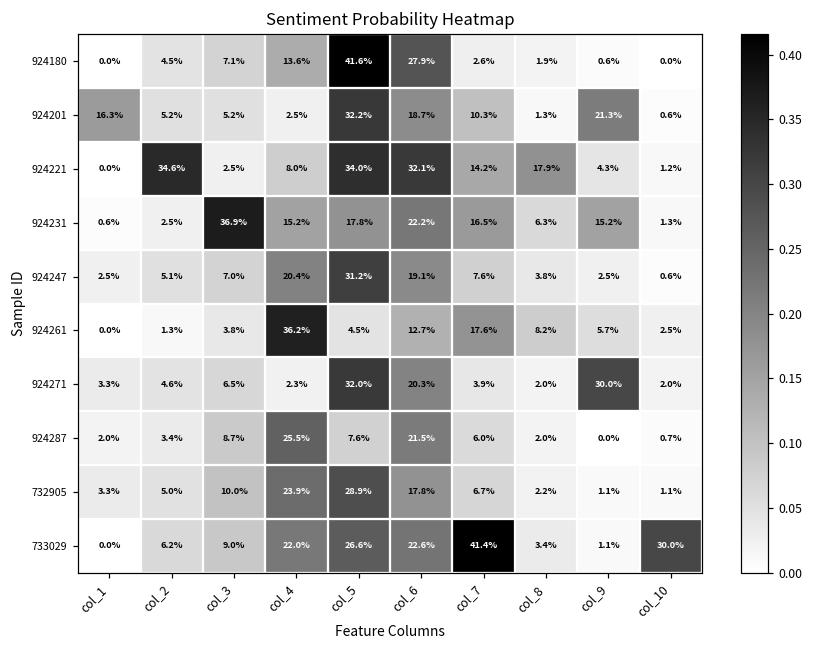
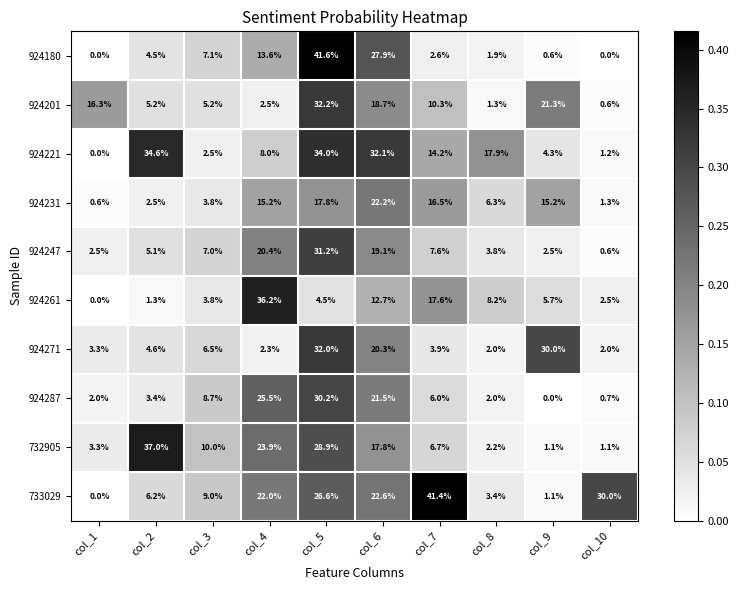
  {
    "924180": {
      "col_1": "0.0%",
      "col_2": "4.5%",
      "col_3": "7.1%",
      "col_4": "13.6%",
      "col_5": "41.6%",
      "col_6": "27.9%",
      "col_7": "2.6%",
      "col_8": "1.9%",
      "col_9": "0.6%",
      "col_10": "0.0%"
    },
    "924201": {
      "col_1": "16.3%",
      "col_2": "5.2%",
      "col_3": "5.2%",
      "col_4": "2.5%",
      "col_5": "32.2%",
      "col_6": "18.7%",
      "col_7": "10.3%",
      "col_8": "1.3%",
      "col_9": "21.3%",
      "col_10": "0.6%"
    },
    "924221": {
      "col_1": "0.0%",
      "col_2": "34.6%",
      "col_3": "2.5%",
      "col_4": "8.0%",
      "col_5": "34.0%",
      "col_6": "32.1%",
      "col_7": "14.2%",
      "col_8": "17.9%",
      "col_9": "4.3%",
      "col_10": "1.2%"
    },
    "924231": {
      "col_1": "0.6%",
      "col_2": "2.5%",
-     "col_3": "36.9%",
+     "col_3": "3.8%",
      "col_4": "15.2%",
      "col_5": "17.8%",
      "col_6": "22.2%",
      "col_7": "16.5%",
      "col_8": "6.3%",
      "col_9": "15.2%",
      "col_10": "1.3%"
    },
    "924247": {
      "col_1": "2.5%",
      "col_2": "5.1%",
      "col_3": "7.0%",
      "col_4": "20.4%",
      "col_5": "31.2%",
      "col_6": "19.1%",
      "col_7": "7.6%",
      "col_8": "3.8%",
      "col_9": "2.5%",
      "col_10": "0.6%"
    },
    "924261": {
      "col_1": "0.0%",
      "col_2": "1.3%",
      "col_3": "3.8%",
      "col_4": "36.2%",
      "col_5": "4.5%",
      "col_6": "12.7%",
      "col_7": "17.6%",
      "col_8": "8.2%",
      "col_9": "5.7%",
      "col_10": "2.5%"
    },
    "924271": {
      "col_1": "3.3%",
      "col_2": "4.6%",
      "col_3": "6.5%",
      "col_4": "2.3%",
      "col_5": "32.0%",
      "col_6": "20.3%",
      "col_7": "3.9%",
      "col_8": "2.0%",
      "col_9": "30.0%",
      "col_10": "2.0%"
    },
    "924287": {
      "col_1": "2.0%",
      "col_2": "3.4%",
      "col_3": "8.7%",
      "col_4": "25.5%",
-     "col_5": "7.6%",
+     "col_5": "30.2%",
      "col_6": "21.5%",
      "col_7": "6.0%",
      "col_8": "2.0%",
      "col_9": "0.0%",
      "col_10": "0.7%"
    },
    "732905": {
      "col_1": "3.3%",
-     "col_2": "5.0%",
+     "col_2": "37.0%",
      "col_3": "10.0%",
      "col_4": "23.9%",
      "col_5": "28.9%",
      "col_6": "17.8%",
      "col_7": "6.7%",
      "col_8": "2.2%",
      "col_9": "1.1%",
      "col_10": "1.1%"
    },
    "733029": {
      "col_1": "0.0%",
      "col_2": "6.2%",
      "col_3": "9.0%",
      "col_4": "22.0%",
      "col_5": "26.6%",
      "col_6": "22.6%",
      "col_7": "41.4%",
      "col_8": "3.4%",
      "col_9": "1.1%",
      "col_10": "30.0%"
    }
  }
